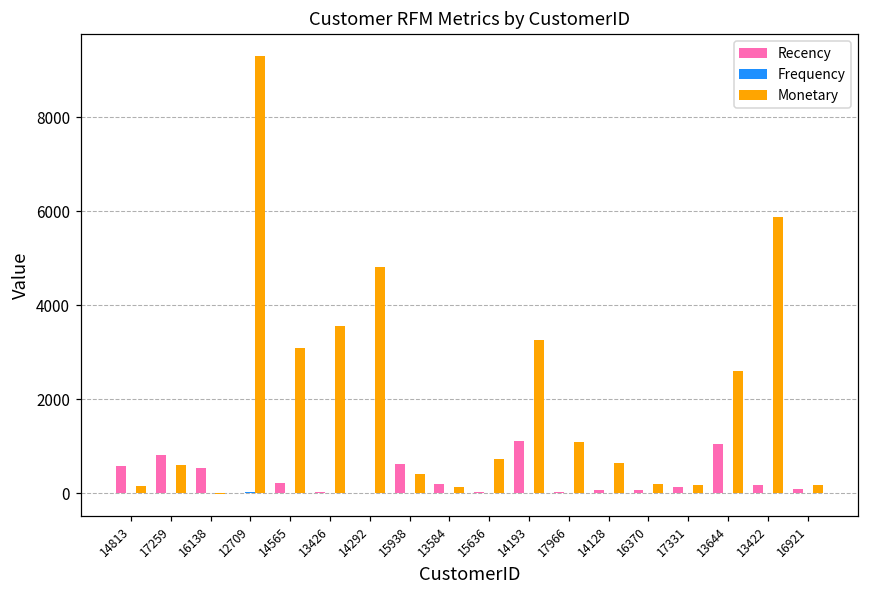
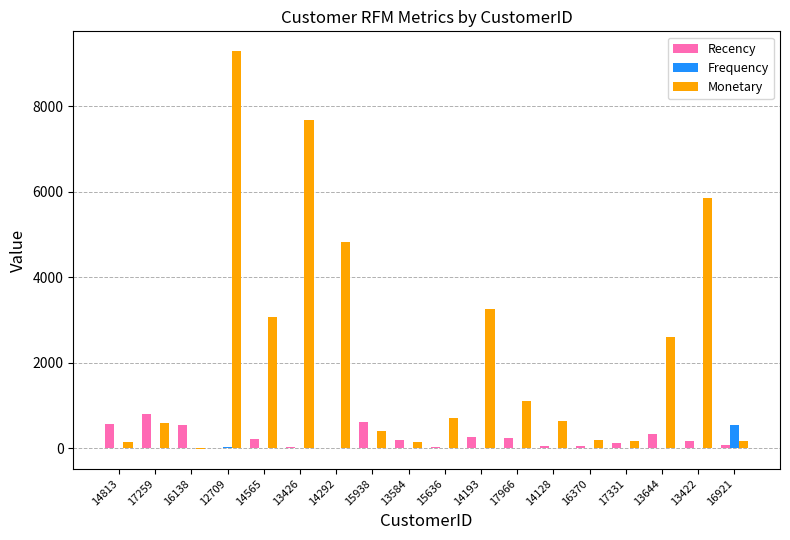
  {
    "Recency": {
      "14813": 600,
      "17259": 800,
      "16138": 500,
      "12709": 0,
      "14565": 200,
      "15938": 600,
      "13584": 200,
-     "14193": 1100,
-     "17966": 0,
+     "14193": 300,
+     "17966": 300,
      "14128": 100,
      "16370": 100,
      "17331": 100,
-     "13644": 1100,
+     "13644": 300,
      "13422": 200,
      "16921": 100
    },
    "Frequency": {
-     "16921": 0
+     "16921": 600
    },
    "Monetary": {
      "14813": 200,
      "17259": 600,
      "12709": 9300,
      "14565": 3100,
-     "13426": 3500,
+     "13426": 7700,
      "14292": 4800,
      "15938": 400,
      "13584": 100,
      "15636": 700,
      "14193": 3300,
      "17966": 1100,
      "14128": 600,
      "16370": 200,
      "17331": 200,
      "13644": 2600,
      "13422": 5900,
      "16921": 200
    }
  }
